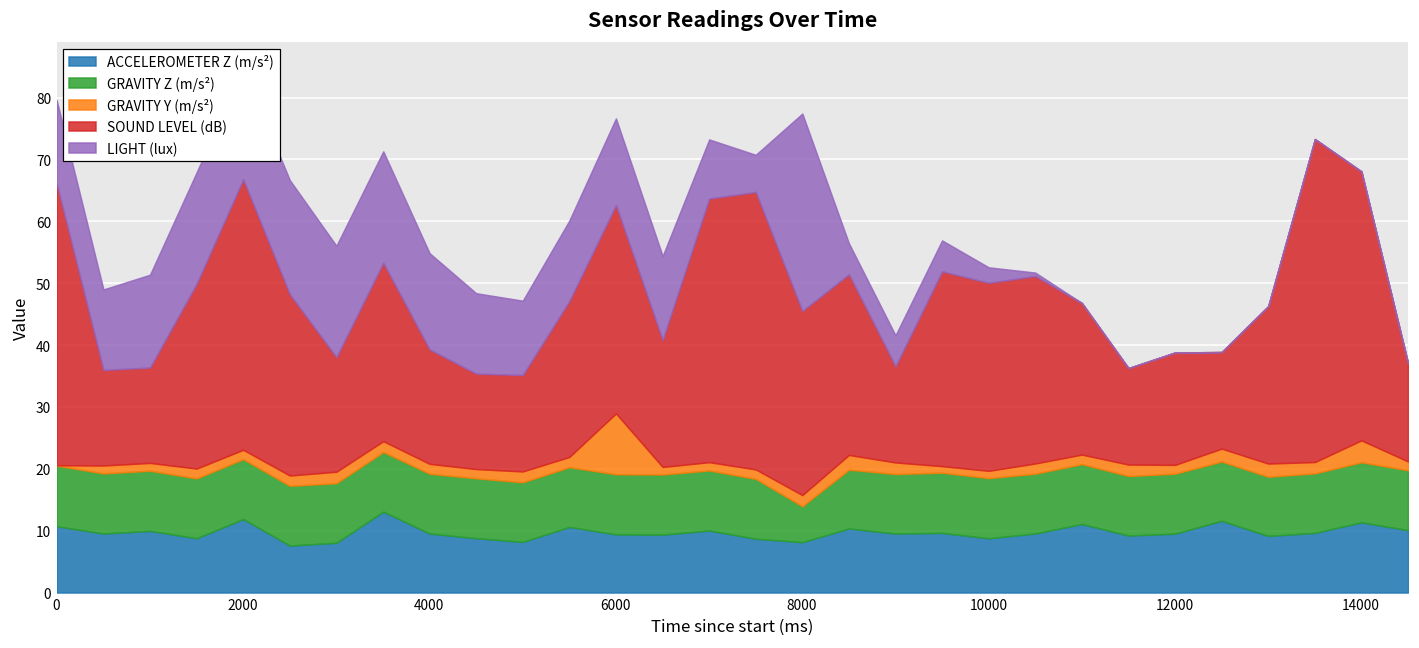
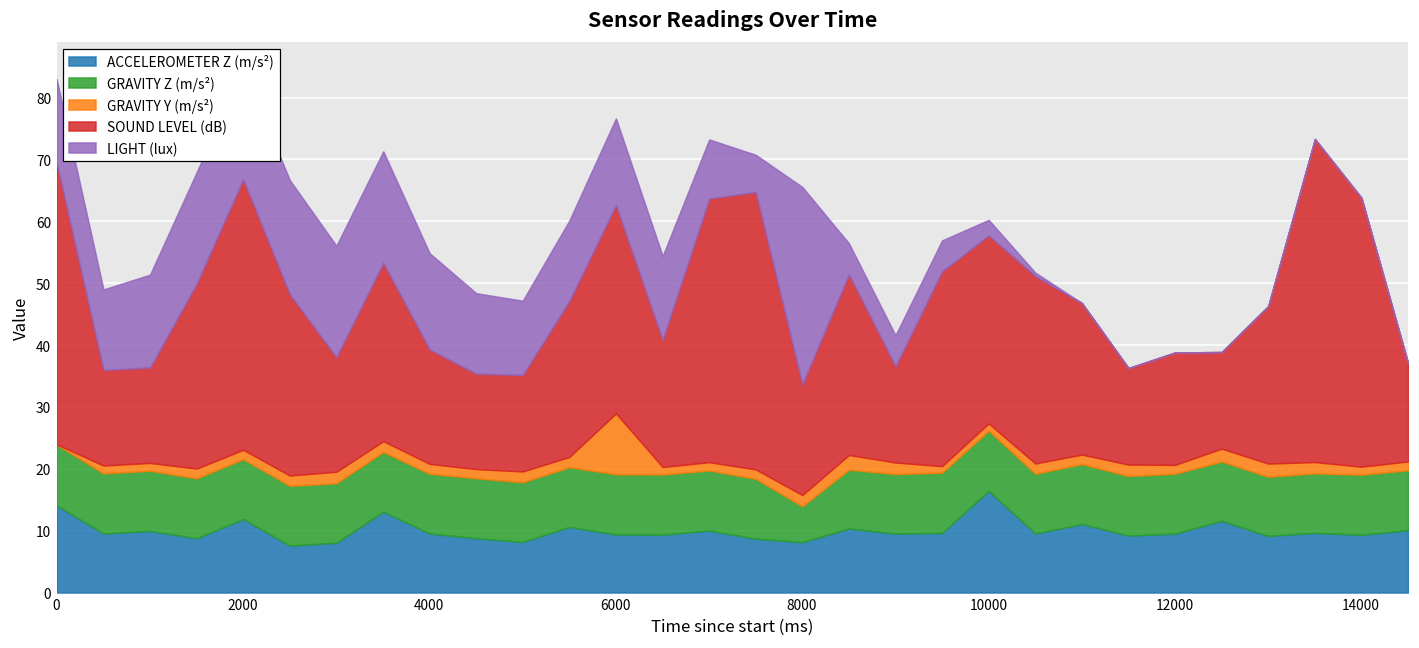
  {
    "ACCELEROMETER Z (m/s²)": {
-     "0": 11,
+     "0": 14,
      "2000": 12,
      "4000": 10,
      "6000": 9,
      "8000": 8,
-     "10000": 9,
+     "10000": 16,
      "12000": 10,
-     "14000": 11
+     "14000": 9
    },
    "GRAVITY Z (m/s²)": {
      "2000": 10,
      "4000": 10,
      "6000": 10,
      "8000": 6,
      "10000": 10,
      "12000": 10,
      "14000": 10
    },
    "GRAVITY Y (m/s²)": {
      "2000": 2,
      "4000": 2,
      "6000": 10,
      "8000": 2,
      "10000": 1,
      "12000": 1,
-     "14000": 4
+     "14000": 1
    },
    "SOUND LEVEL (dB)": {
      "0": 46,
      "2000": 44,
      "4000": 18,
      "6000": 34,
-     "8000": 30,
+     "8000": 18,
      "10000": 30
    },
    "LIGHT (lux)": {
      "0": 13,
      "4000": 16,
      "6000": 14,
      "8000": 32,
      "10000": 3
    }
  }
